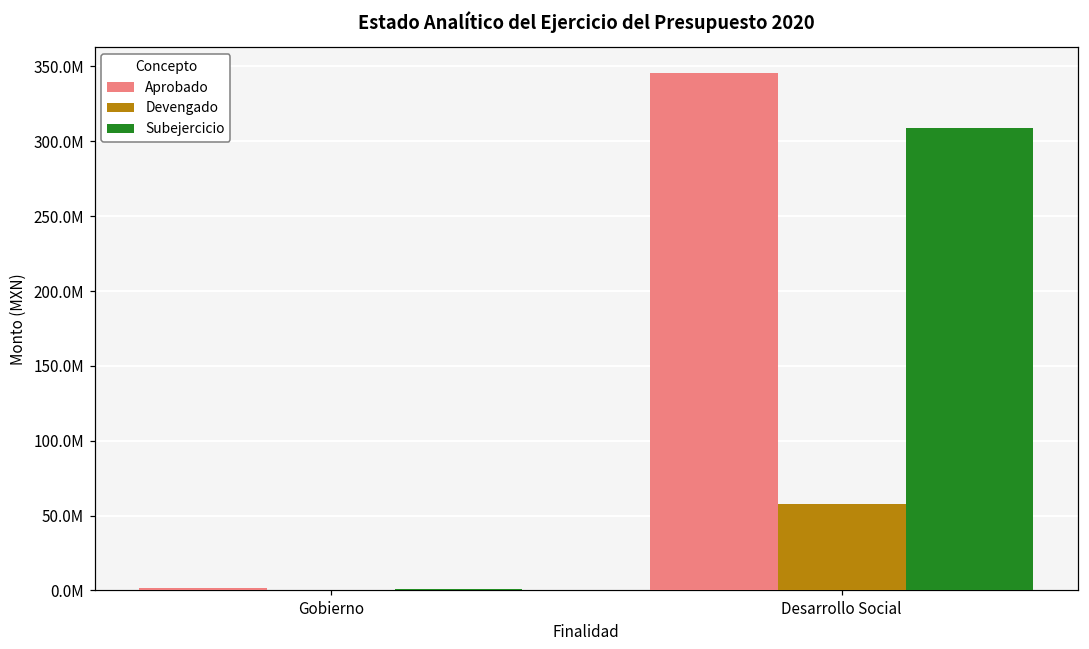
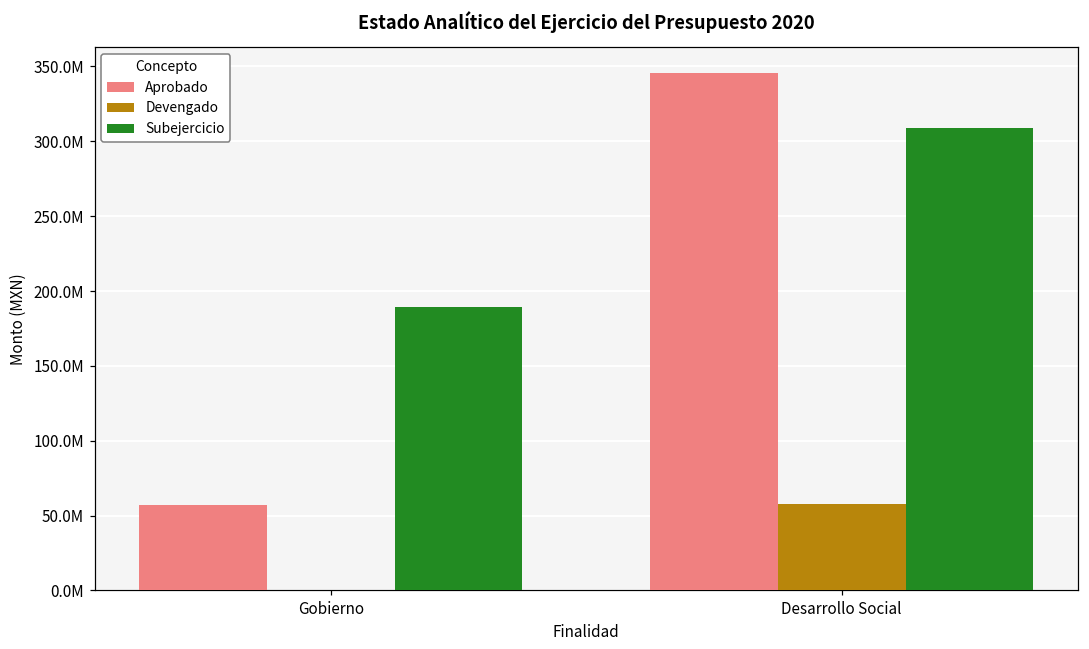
  {
    "Aprobado": {
-     "Gobierno": 1000000,
+     "Gobierno": 57000000,
      "Desarrollo Social": 346000000
    },
    "Devengado": {
      "Desarrollo Social": 58000000
    },
    "Subejercicio": {
-     "Gobierno": 1000000,
+     "Gobierno": 189000000,
      "Desarrollo Social": 309000000
    }
  }
